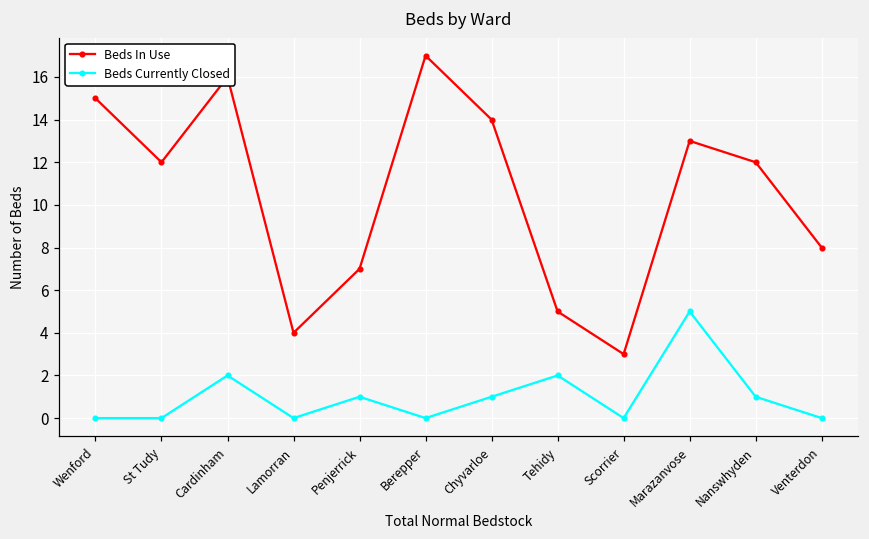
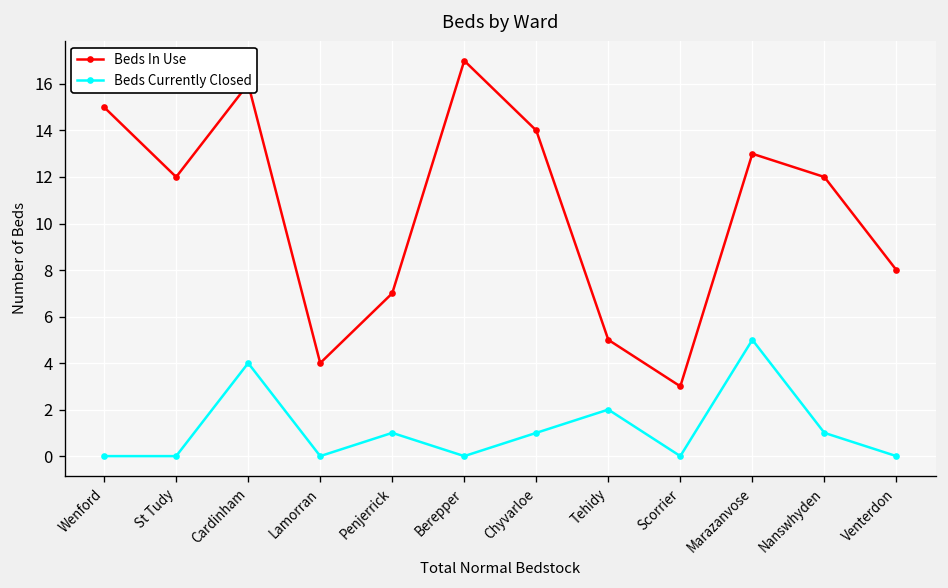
  {
    "Beds In Use": {
      "Wenford": 15,
      "St Tudy": 12,
      "Lamorran": 4,
      "Penjerrick": 7,
      "Berepper": 17,
      "Chyvarloe": 14,
      "Tehidy": 5,
      "Scorrier": 3,
      "Marazanvose": 13,
      "Nanswhyden": 12,
      "Venterdon": 8
    },
    "Beds Currently Closed": {
      "Wenford": 0,
      "St Tudy": 0,
-     "Cardinham": 2,
+     "Cardinham": 4,
      "Lamorran": 0,
      "Penjerrick": 1,
      "Berepper": 0,
      "Chyvarloe": 1,
      "Tehidy": 2,
      "Scorrier": 0,
      "Marazanvose": 5,
      "Nanswhyden": 1,
      "Venterdon": 0
    }
  }
